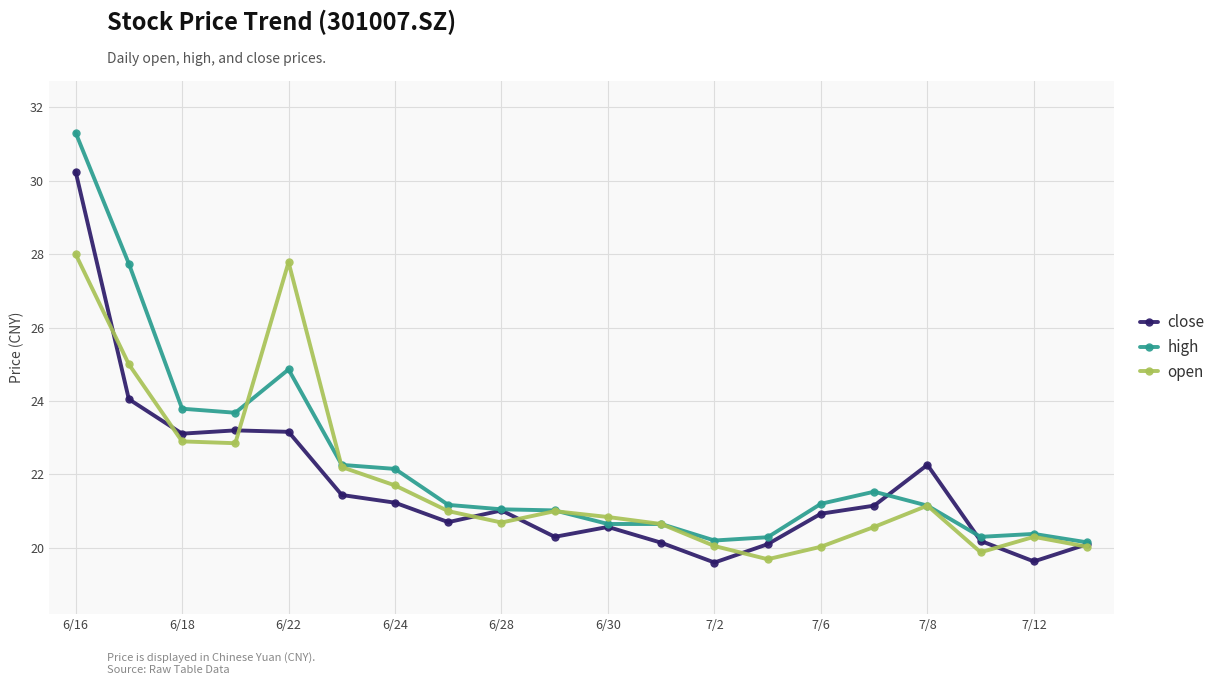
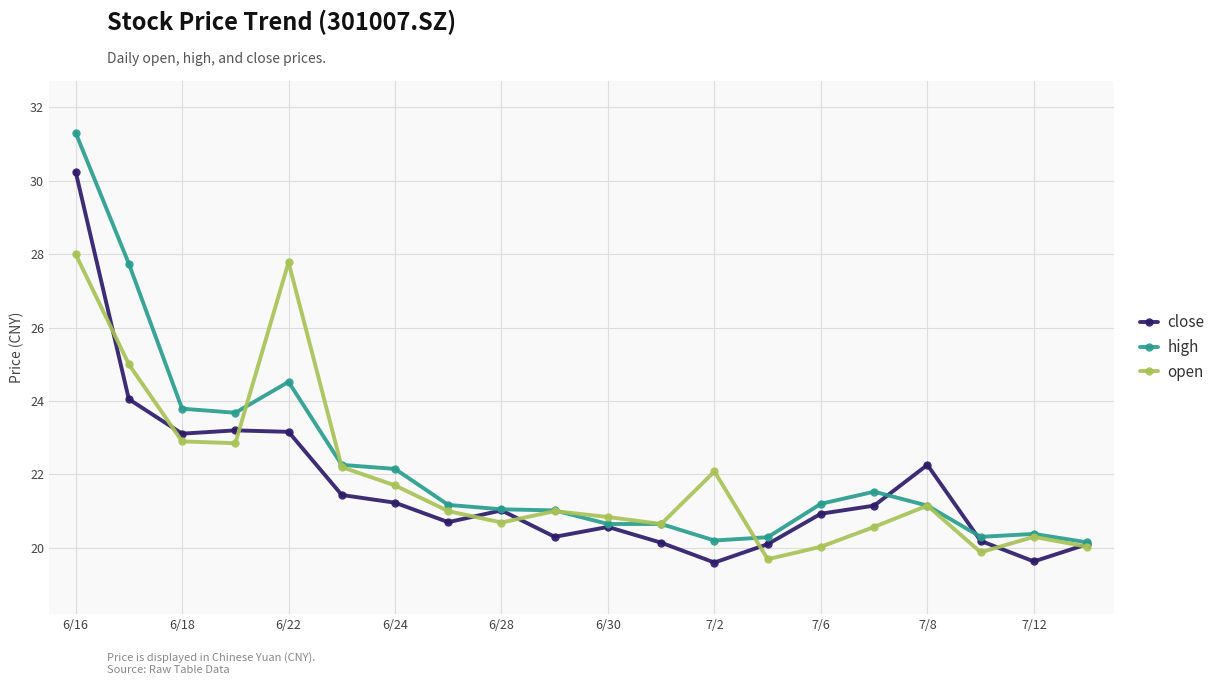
  {
    "close": {
      "6/16": 30.3,
      "6/18": 23.1,
      "6/22": 23.2,
      "6/24": 21.2,
      "6/30": 20.6,
      "7/2": 19.6,
      "7/6": 20.9,
      "7/8": 22.3,
      "7/12": 19.6
    },
    "high": {
      "6/16": 31.3,
      "6/18": 23.8,
-     "6/22": 24.9,
+     "6/22": 24.5,
      "6/24": 22.2,
      "6/30": 20.7,
      "7/2": 20.2,
      "7/6": 21.2,
      "7/12": 20.4
    },
    "open": {
      "6/16": 28.0,
      "6/18": 22.9,
      "6/22": 27.8,
      "6/24": 21.7,
      "6/28": 20.7,
      "6/30": 20.8,
-     "7/2": 20.1,
+     "7/2": 22.1,
      "7/6": 20.0,
      "7/12": 20.3
    }
  }
